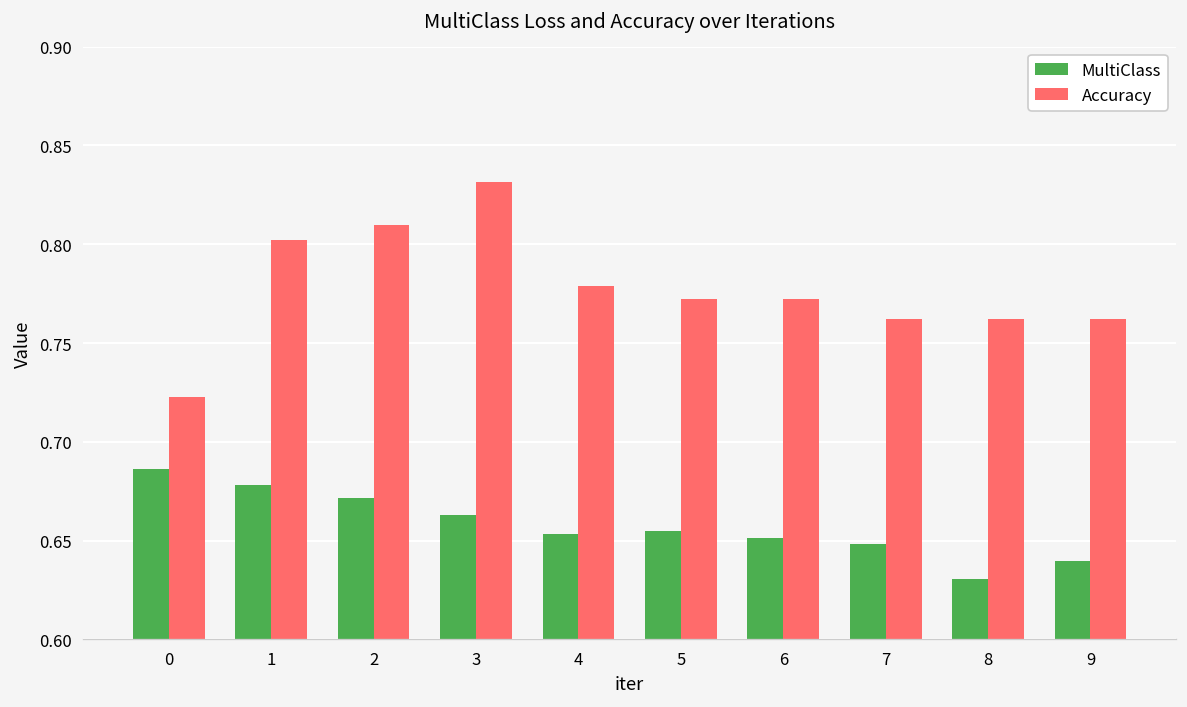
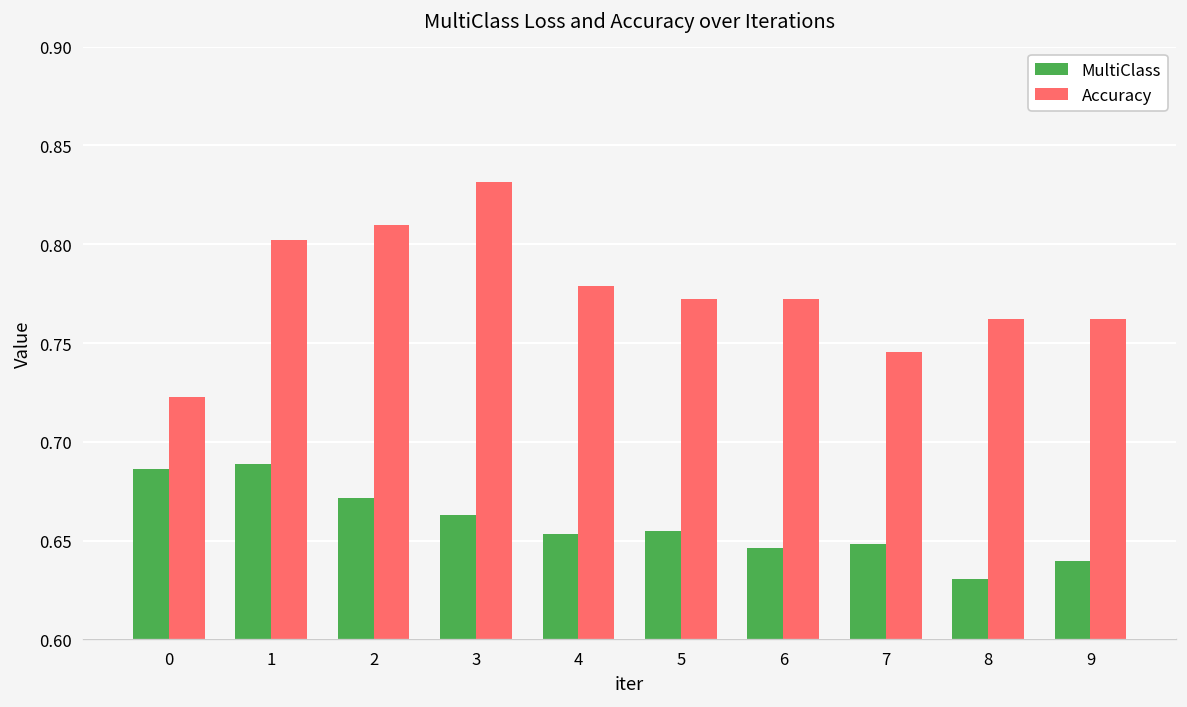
  {
    "MultiClass": {
      "0": 0.686,
-     "1": 0.678,
+     "1": 0.689,
      "2": 0.671,
      "3": 0.663,
      "4": 0.653,
      "5": 0.655,
-     "6": 0.651,
+     "6": 0.646,
      "7": 0.648,
      "8": 0.631,
      "9": 0.640
    },
    "Accuracy": {
      "0": 0.723,
      "1": 0.802,
      "2": 0.810,
      "3": 0.832,
      "4": 0.779,
      "5": 0.772,
      "6": 0.772,
-     "7": 0.762,
+     "7": 0.746,
      "8": 0.762,
      "9": 0.762
    }
  }
